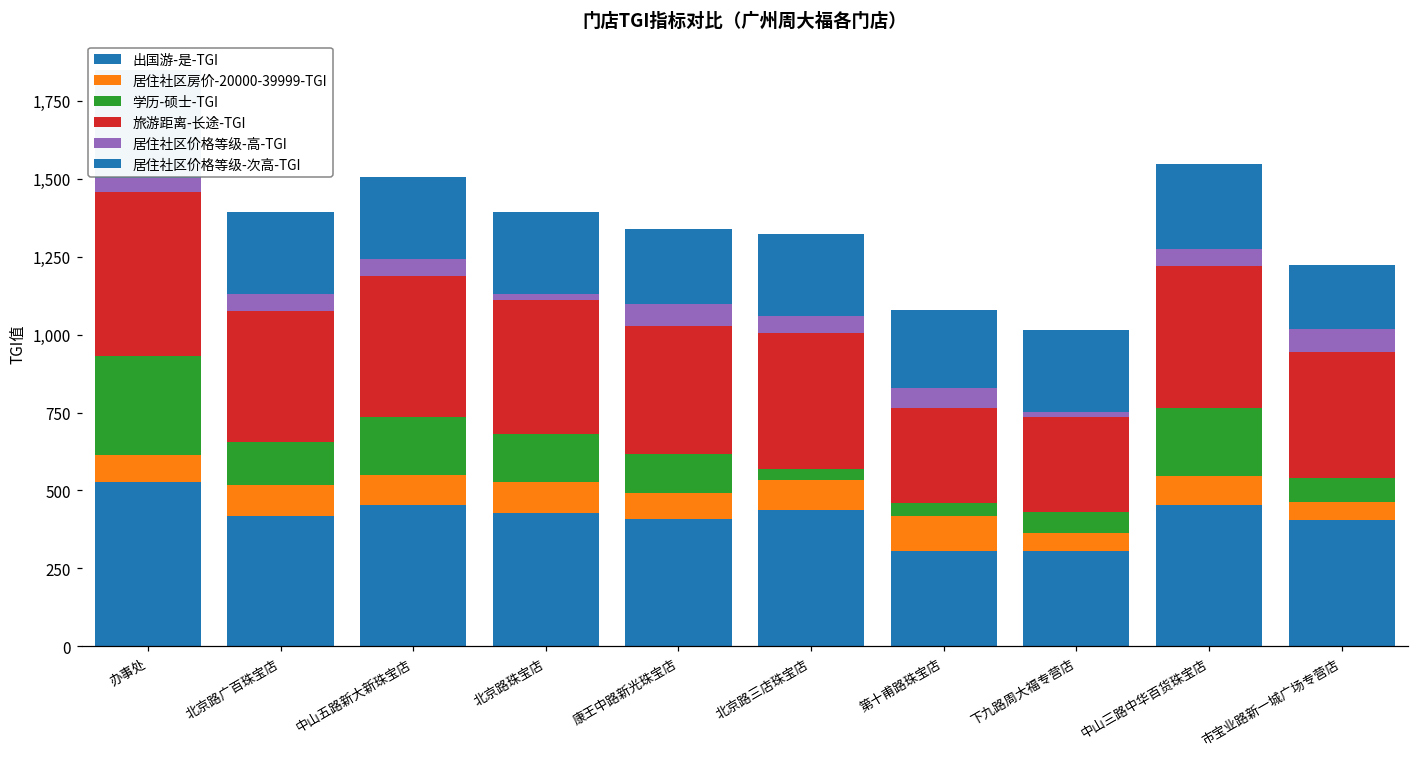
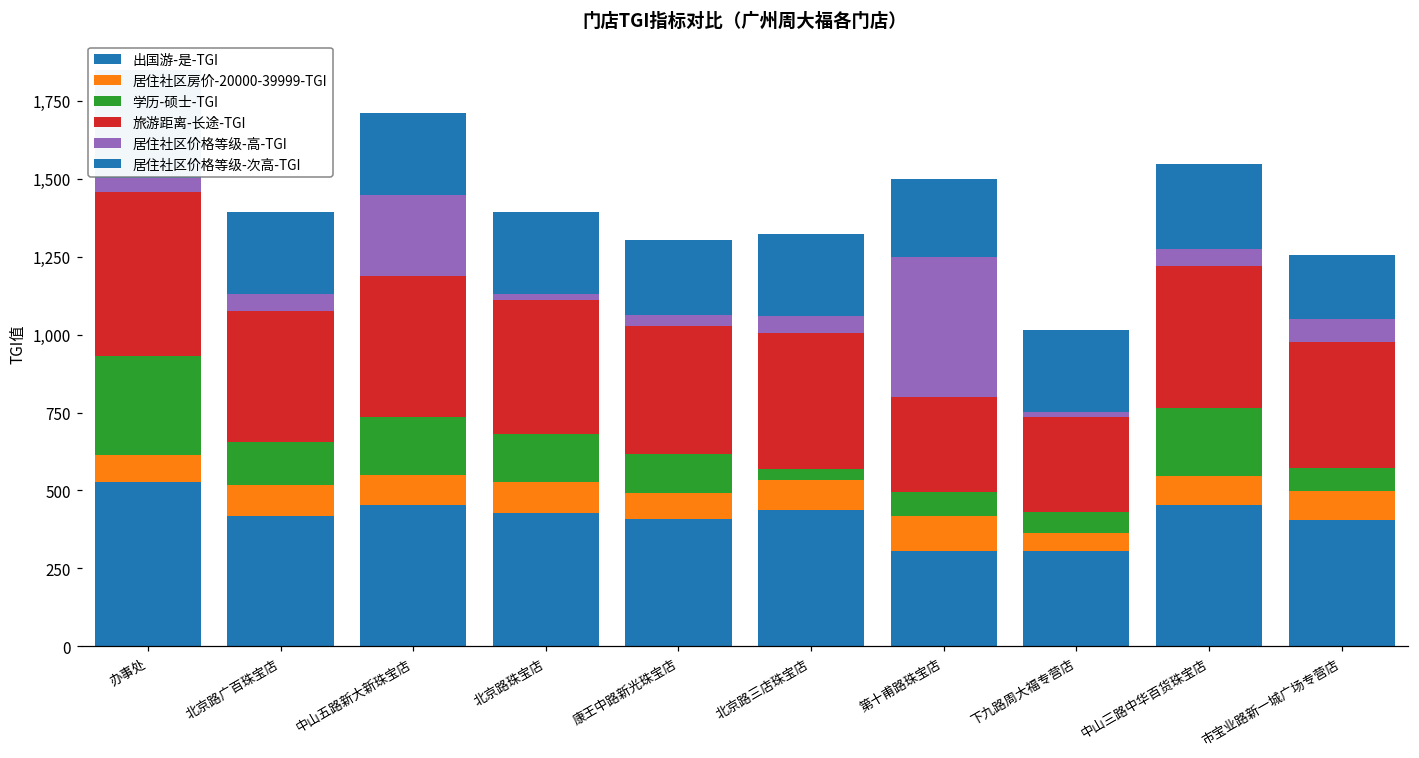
  {
    "居住社区房价-20000-39999-TGI": {
      "办事处": 90,
      "北京路广百珠宝店": 100,
      "中山五路新大新珠宝店": 90,
      "北京路珠宝店": 100,
      "康王中路新光珠宝店": 80,
      "北京路三店珠宝店": 100,
      "第十甫路珠宝店": 110,
      "下九路周大福专营店": 60,
      "中山三路中华百货珠宝店": 90,
-     "市宝业路新一城广场专营店": 60
+     "市宝业路新一城广场专营店": 90
    },
    "学历-硕士-TGI": {
      "办事处": 320,
      "北京路广百珠宝店": 140,
      "中山五路新大新珠宝店": 190,
      "北京路珠宝店": 150,
      "康王中路新光珠宝店": 130,
      "北京路三店珠宝店": 40,
-     "第十甫路珠宝店": 40,
+     "第十甫路珠宝店": 80,
      "下九路周大福专营店": 70,
      "中山三路中华百货珠宝店": 220,
      "市宝业路新一城广场专营店": 80
    },
    "旅游距离-长途-TGI": {
      "办事处": 530,
      "北京路广百珠宝店": 420,
      "中山五路新大新珠宝店": 450,
      "北京路珠宝店": 430,
      "康王中路新光珠宝店": 410,
      "北京路三店珠宝店": 440,
      "第十甫路珠宝店": 310,
      "下九路周大福专营店": 310,
      "中山三路中华百货珠宝店": 450,
      "市宝业路新一城广场专营店": 400
    },
    "居住社区价格等级-高-TGI": {
      "北京路广百珠宝店": 50,
-     "中山五路新大新珠宝店": 50,
+     "中山五路新大新珠宝店": 260,
      "北京路珠宝店": 20,
-     "康王中路新光珠宝店": 70,
+     "康王中路新光珠宝店": 40,
      "北京路三店珠宝店": 50,
-     "第十甫路珠宝店": 60,
+     "第十甫路珠宝店": 450,
      "下九路周大福专营店": 20,
      "中山三路中华百货珠宝店": 60,
      "市宝业路新一城广场专营店": 70
    }
  }
